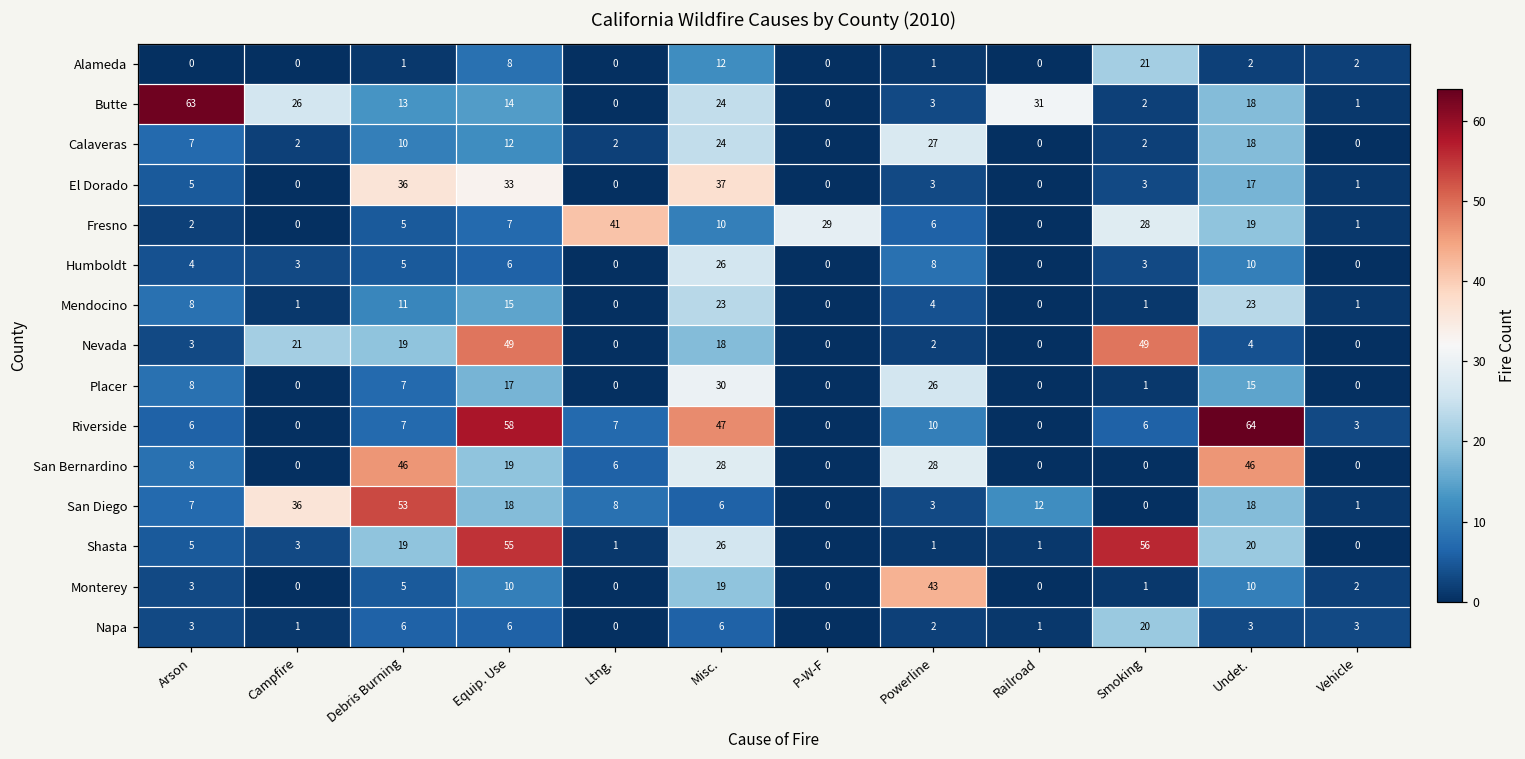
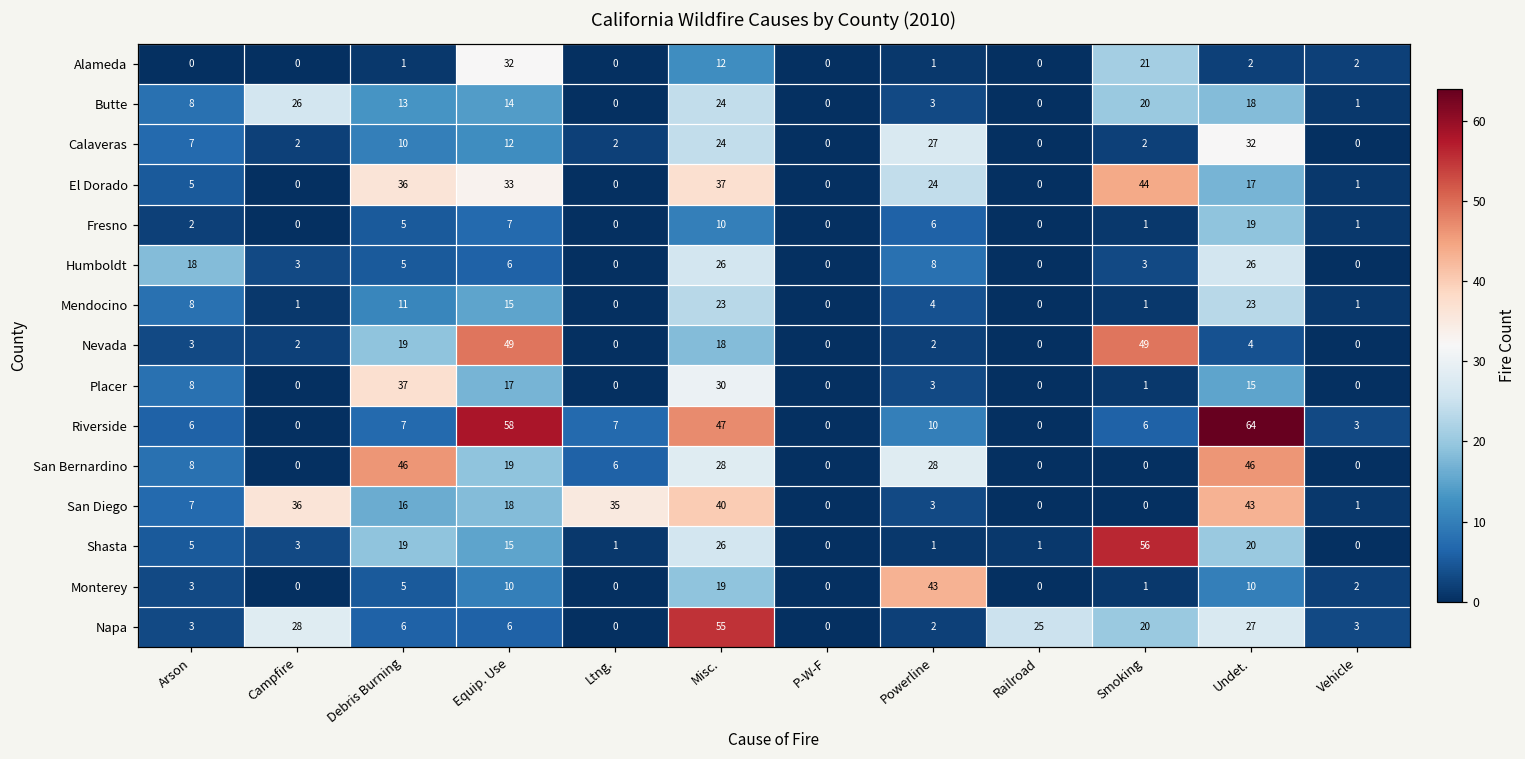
  {
    "Alameda": {
      "Arson": 0,
      "Campfire": 0,
      "Debris Burning": 1,
-     "Equip. Use": 8,
+     "Equip. Use": 32,
      "Ltng.": 0,
      "Misc.": 12,
      "P-W-F": 0,
      "Powerline": 1,
      "Railroad": 0,
      "Smoking": 21,
      "Undet.": 2,
      "Vehicle": 2
    },
    "Butte": {
-     "Arson": 63,
+     "Arson": 8,
      "Campfire": 26,
      "Debris Burning": 13,
      "Equip. Use": 14,
      "Ltng.": 0,
      "Misc.": 24,
      "P-W-F": 0,
      "Powerline": 3,
-     "Railroad": 31,
-     "Smoking": 2,
+     "Railroad": 0,
+     "Smoking": 20,
      "Undet.": 18,
      "Vehicle": 1
    },
    "Calaveras": {
      "Arson": 7,
      "Campfire": 2,
      "Debris Burning": 10,
      "Equip. Use": 12,
      "Ltng.": 2,
      "Misc.": 24,
      "P-W-F": 0,
      "Powerline": 27,
      "Railroad": 0,
      "Smoking": 2,
-     "Undet.": 18,
+     "Undet.": 32,
      "Vehicle": 0
    },
    "El Dorado": {
      "Arson": 5,
      "Campfire": 0,
      "Debris Burning": 36,
      "Equip. Use": 33,
      "Ltng.": 0,
      "Misc.": 37,
      "P-W-F": 0,
-     "Powerline": 3,
+     "Powerline": 24,
      "Railroad": 0,
-     "Smoking": 3,
+     "Smoking": 44,
      "Undet.": 17,
      "Vehicle": 1
    },
    "Fresno": {
      "Arson": 2,
      "Campfire": 0,
      "Debris Burning": 5,
      "Equip. Use": 7,
-     "Ltng.": 41,
+     "Ltng.": 0,
      "Misc.": 10,
-     "P-W-F": 29,
+     "P-W-F": 0,
      "Powerline": 6,
      "Railroad": 0,
-     "Smoking": 28,
+     "Smoking": 1,
      "Undet.": 19,
      "Vehicle": 1
    },
    "Humboldt": {
-     "Arson": 4,
+     "Arson": 18,
      "Campfire": 3,
      "Debris Burning": 5,
      "Equip. Use": 6,
      "Ltng.": 0,
      "Misc.": 26,
      "P-W-F": 0,
      "Powerline": 8,
      "Railroad": 0,
      "Smoking": 3,
-     "Undet.": 10,
+     "Undet.": 26,
      "Vehicle": 0
    },
    "Mendocino": {
      "Arson": 8,
      "Campfire": 1,
      "Debris Burning": 11,
      "Equip. Use": 15,
      "Ltng.": 0,
      "Misc.": 23,
      "P-W-F": 0,
      "Powerline": 4,
      "Railroad": 0,
      "Smoking": 1,
      "Undet.": 23,
      "Vehicle": 1
    },
    "Nevada": {
      "Arson": 3,
-     "Campfire": 21,
+     "Campfire": 2,
      "Debris Burning": 19,
      "Equip. Use": 49,
      "Ltng.": 0,
      "Misc.": 18,
      "P-W-F": 0,
      "Powerline": 2,
      "Railroad": 0,
      "Smoking": 49,
      "Undet.": 4,
      "Vehicle": 0
    },
    "Placer": {
      "Arson": 8,
      "Campfire": 0,
-     "Debris Burning": 7,
+     "Debris Burning": 37,
      "Equip. Use": 17,
      "Ltng.": 0,
      "Misc.": 30,
      "P-W-F": 0,
-     "Powerline": 26,
+     "Powerline": 3,
      "Railroad": 0,
      "Smoking": 1,
      "Undet.": 15,
      "Vehicle": 0
    },
    "Riverside": {
      "Arson": 6,
      "Campfire": 0,
      "Debris Burning": 7,
      "Equip. Use": 58,
      "Ltng.": 7,
      "Misc.": 47,
      "P-W-F": 0,
      "Powerline": 10,
      "Railroad": 0,
      "Smoking": 6,
      "Undet.": 64,
      "Vehicle": 3
    },
    "San Bernardino": {
      "Arson": 8,
      "Campfire": 0,
      "Debris Burning": 46,
      "Equip. Use": 19,
      "Ltng.": 6,
      "Misc.": 28,
      "P-W-F": 0,
      "Powerline": 28,
      "Railroad": 0,
      "Smoking": 0,
      "Undet.": 46,
      "Vehicle": 0
    },
    "San Diego": {
      "Arson": 7,
      "Campfire": 36,
-     "Debris Burning": 53,
+     "Debris Burning": 16,
      "Equip. Use": 18,
-     "Ltng.": 8,
-     "Misc.": 6,
+     "Ltng.": 35,
+     "Misc.": 40,
      "P-W-F": 0,
      "Powerline": 3,
-     "Railroad": 12,
+     "Railroad": 0,
      "Smoking": 0,
-     "Undet.": 18,
+     "Undet.": 43,
      "Vehicle": 1
    },
    "Shasta": {
      "Arson": 5,
      "Campfire": 3,
      "Debris Burning": 19,
-     "Equip. Use": 55,
+     "Equip. Use": 15,
      "Ltng.": 1,
      "Misc.": 26,
      "P-W-F": 0,
      "Powerline": 1,
      "Railroad": 1,
      "Smoking": 56,
      "Undet.": 20,
      "Vehicle": 0
    },
    "Monterey": {
      "Arson": 3,
      "Campfire": 0,
      "Debris Burning": 5,
      "Equip. Use": 10,
      "Ltng.": 0,
      "Misc.": 19,
      "P-W-F": 0,
      "Powerline": 43,
      "Railroad": 0,
      "Smoking": 1,
      "Undet.": 10,
      "Vehicle": 2
    },
    "Napa": {
      "Arson": 3,
-     "Campfire": 1,
+     "Campfire": 28,
      "Debris Burning": 6,
      "Equip. Use": 6,
      "Ltng.": 0,
-     "Misc.": 6,
+     "Misc.": 55,
      "P-W-F": 0,
      "Powerline": 2,
-     "Railroad": 1,
+     "Railroad": 25,
      "Smoking": 20,
-     "Undet.": 3,
+     "Undet.": 27,
      "Vehicle": 3
    }
  }
